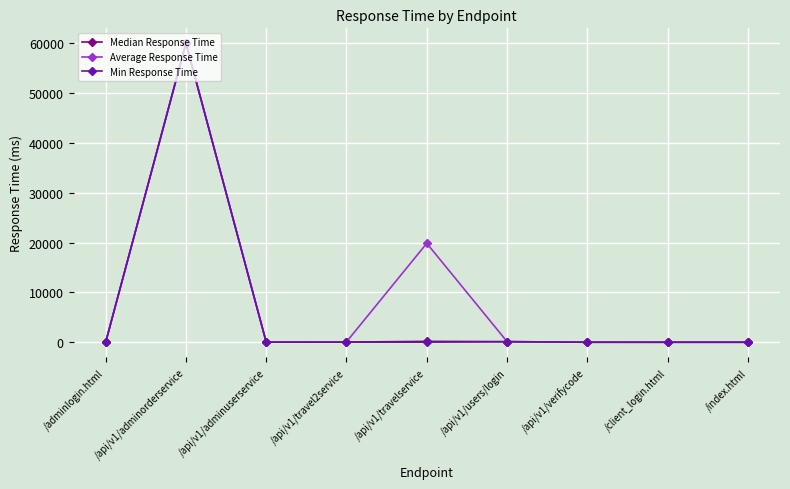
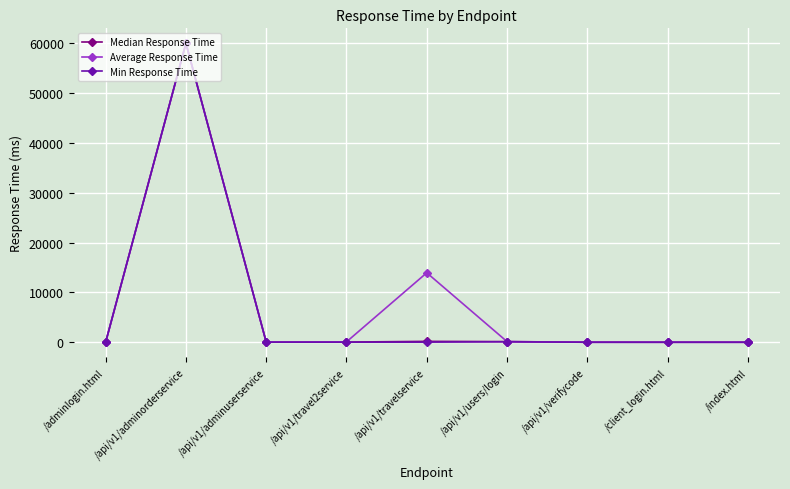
  {
    "Average Response Time": {
-     "/api/v1/travelservice": 20000
+     "/api/v1/travelservice": 14000
    }
  }
